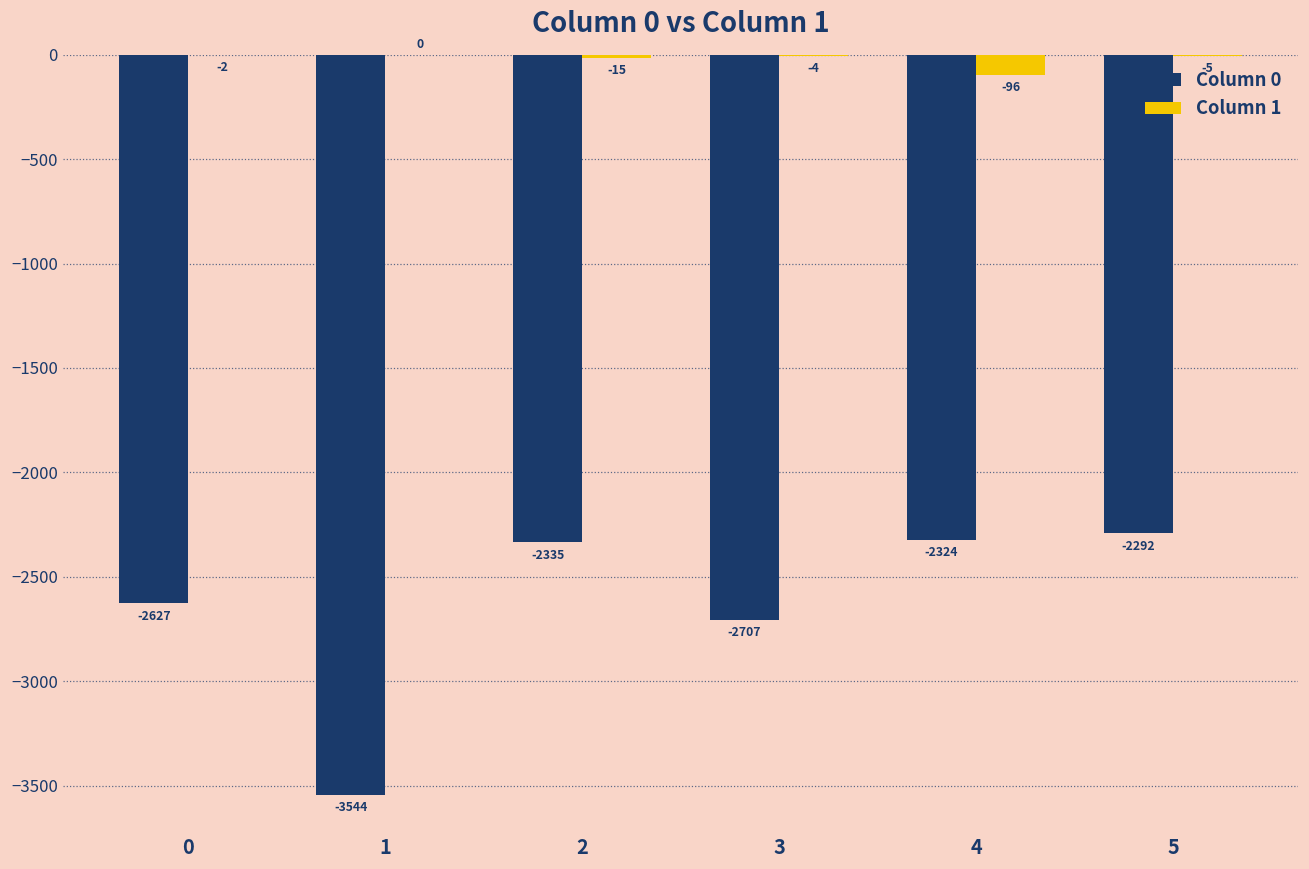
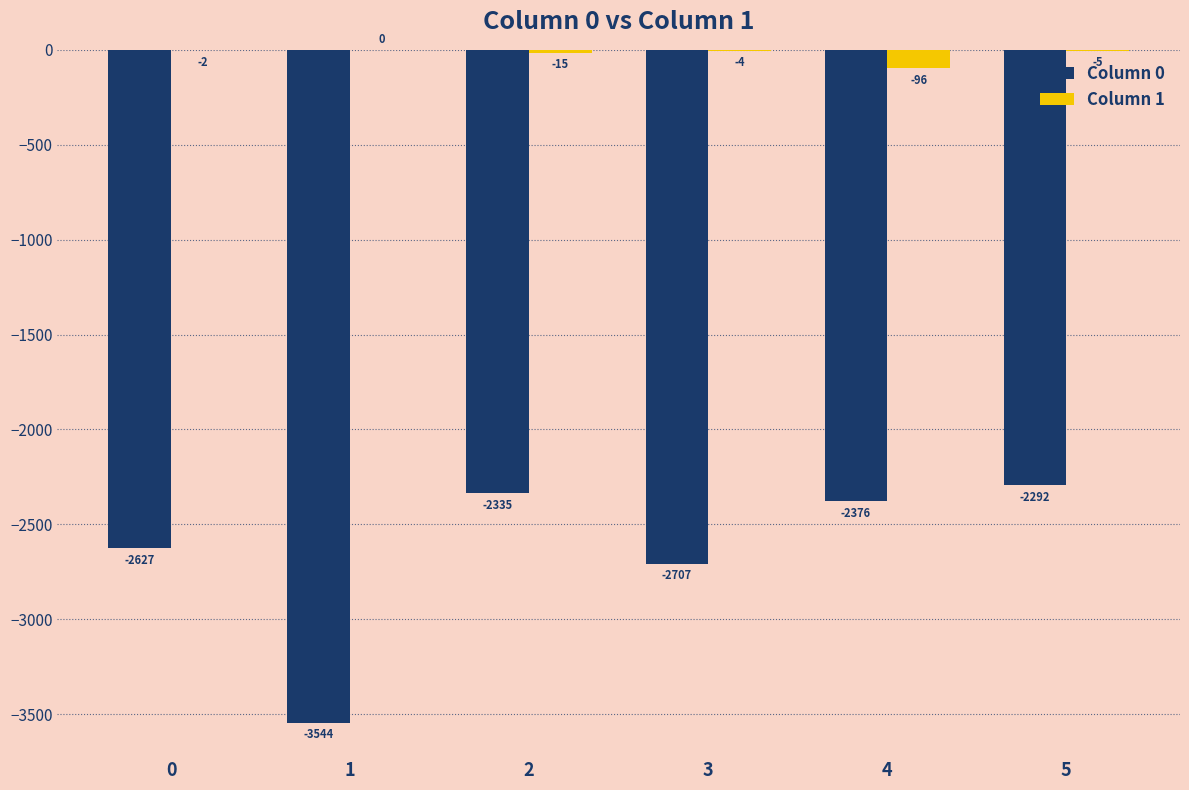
  {
    "Column 0": {
      "0": -2627,
      "1": -3544,
      "2": -2335,
      "3": -2707,
-     "4": -2324,
+     "4": -2376,
      "5": -2292
    },
    "Column 1": {
      "0": -2,
      "1": 0,
      "2": -15,
      "3": -4,
      "4": -96,
      "5": -5
    }
  }
